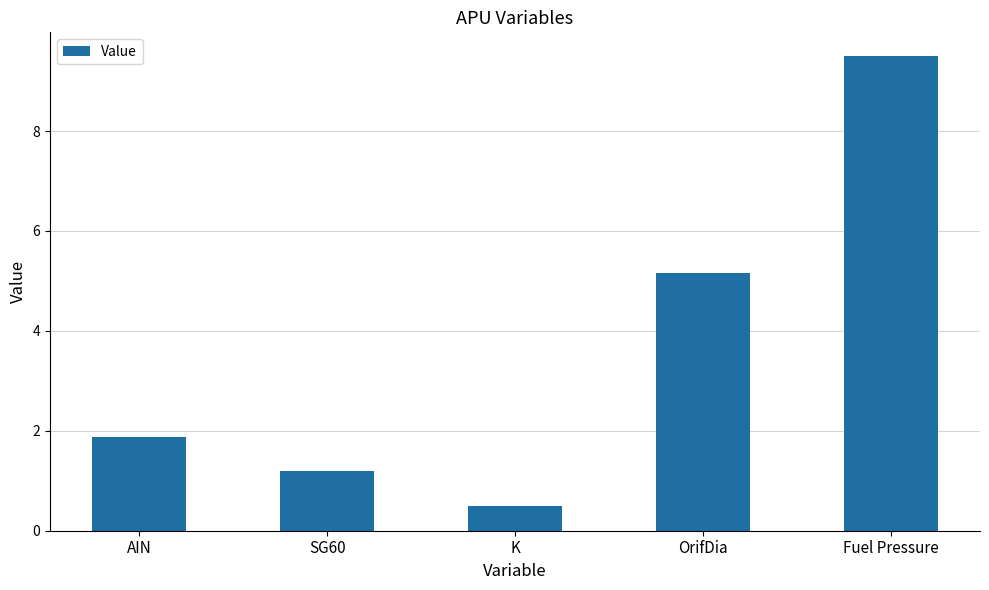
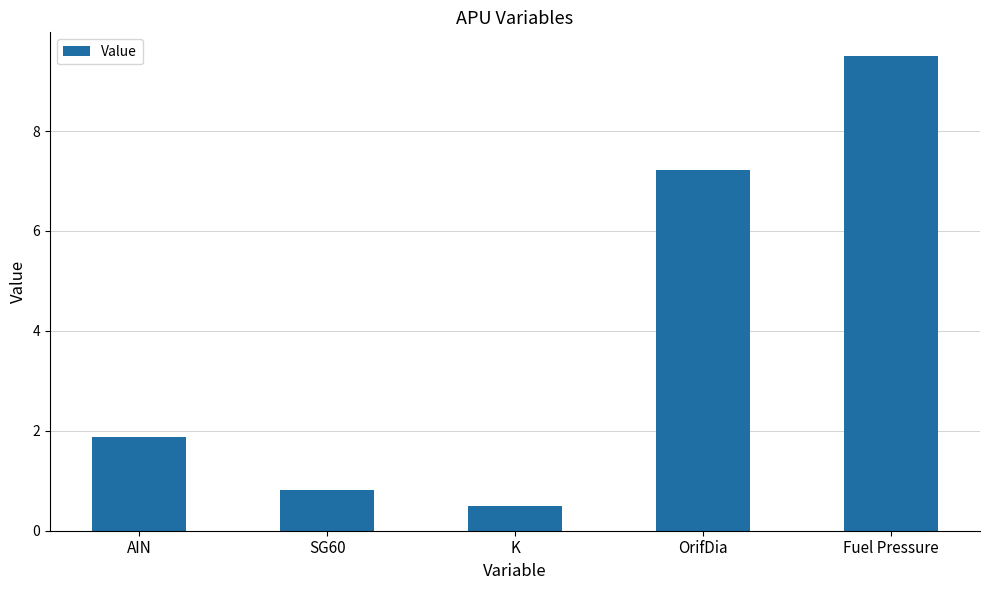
  {
    "AIN": 1.9,
-   "SG60": 1.2,
+   "SG60": 0.8,
    "K": 0.5,
-   "OrifDia": 5.2,
+   "OrifDia": 7.2,
    "Fuel Pressure": 9.5
  }
